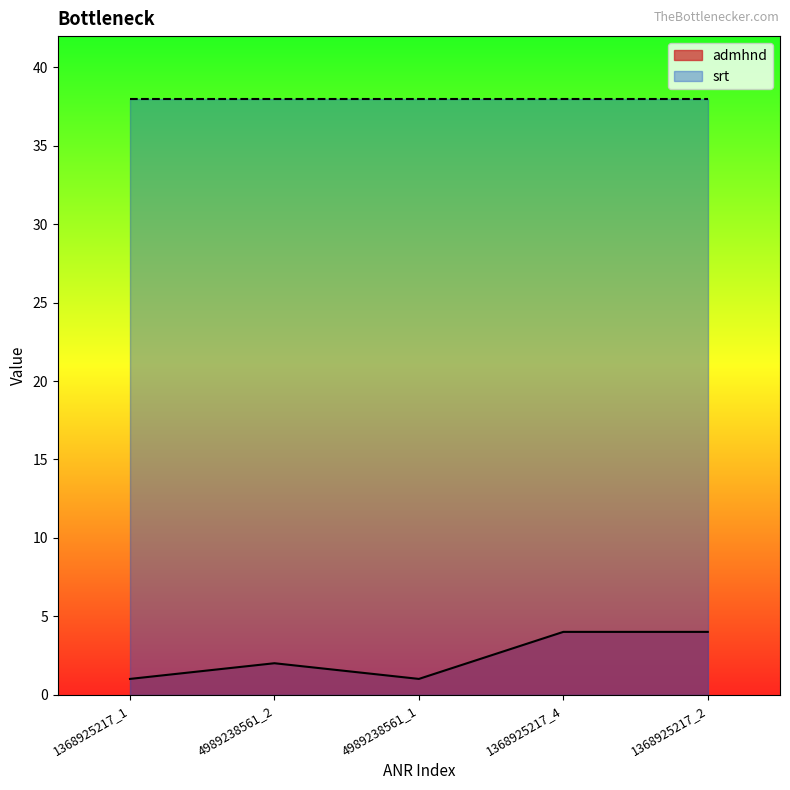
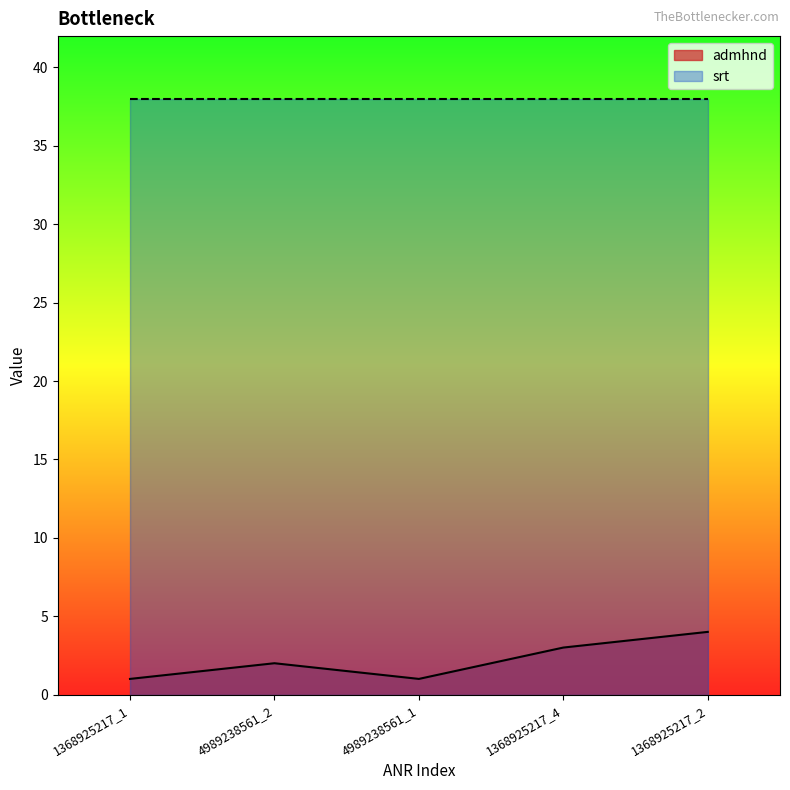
  {
    "admhnd": {
      "1368925217_1": 1,
      "4989238561_2": 2,
      "4989238561_1": 1,
-     "1368925217_4": 4,
+     "1368925217_4": 3,
      "1368925217_2": 4
    },
    "srt": {
      "1368925217_1": 38,
      "4989238561_2": 38,
      "4989238561_1": 38,
      "1368925217_4": 38,
      "1368925217_2": 38
    }
  }
